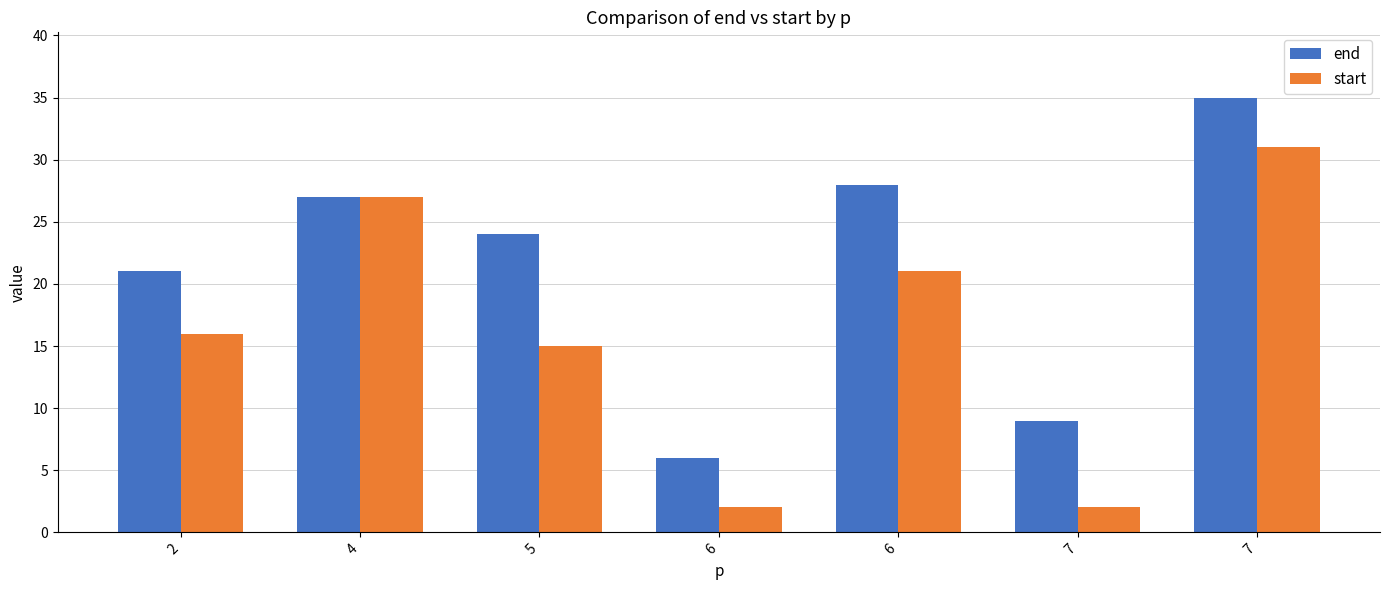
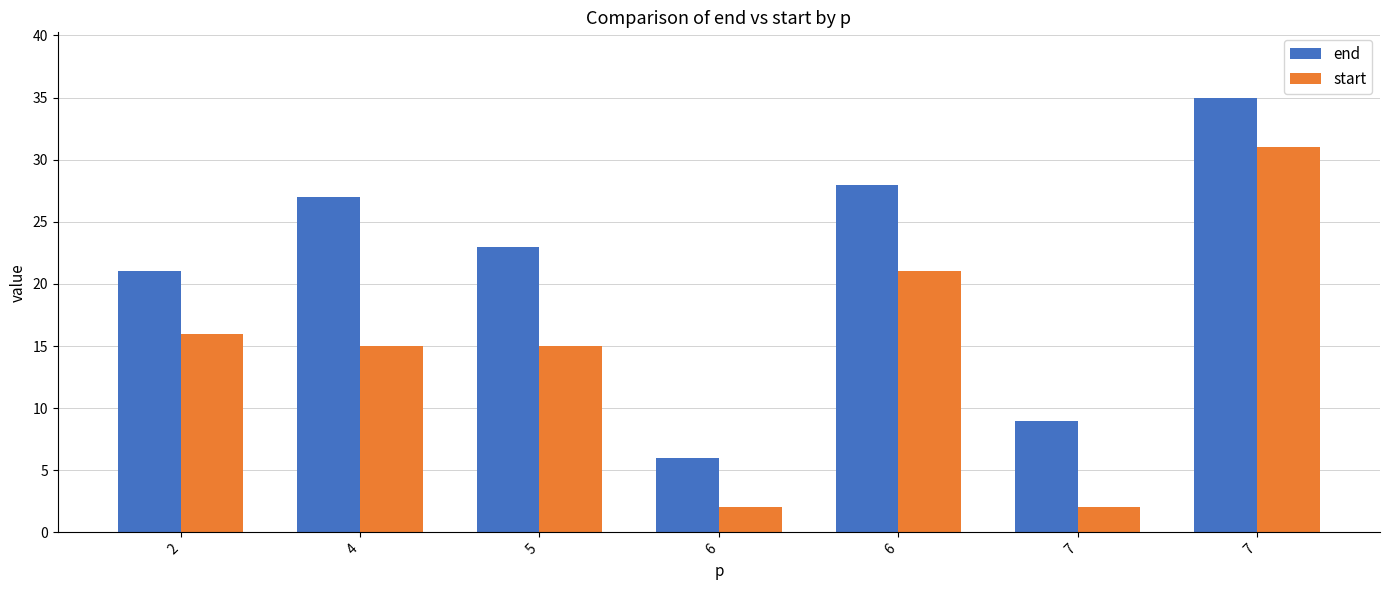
  {
    "end": {
      "2": 21,
      "4": 27,
-     "5": 24
+     "5": 23
    },
    "start": {
      "2": 16,
-     "4": 27,
+     "4": 15,
      "5": 15
    }
  }
